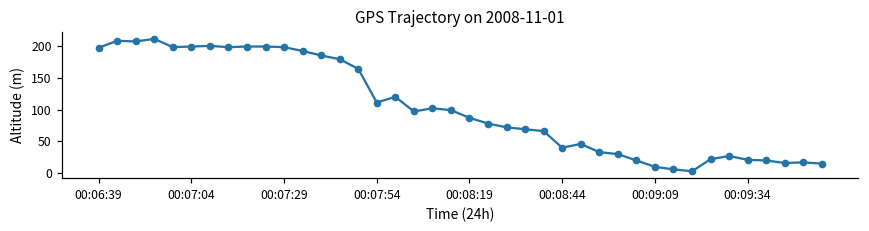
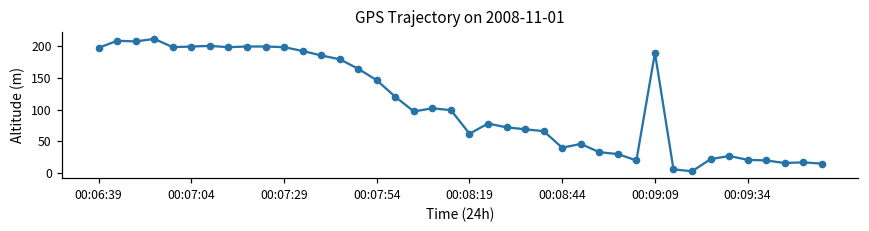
  {
    "00:06:39": 200,
    "00:07:04": 200,
    "00:07:29": 200,
-   "00:07:54": 110,
-   "00:08:19": 90,
+   "00:07:54": 150,
+   "00:08:19": 60,
    "00:08:44": 40,
-   "00:09:09": 10,
+   "00:09:09": 190,
    "00:09:34": 20
  }
